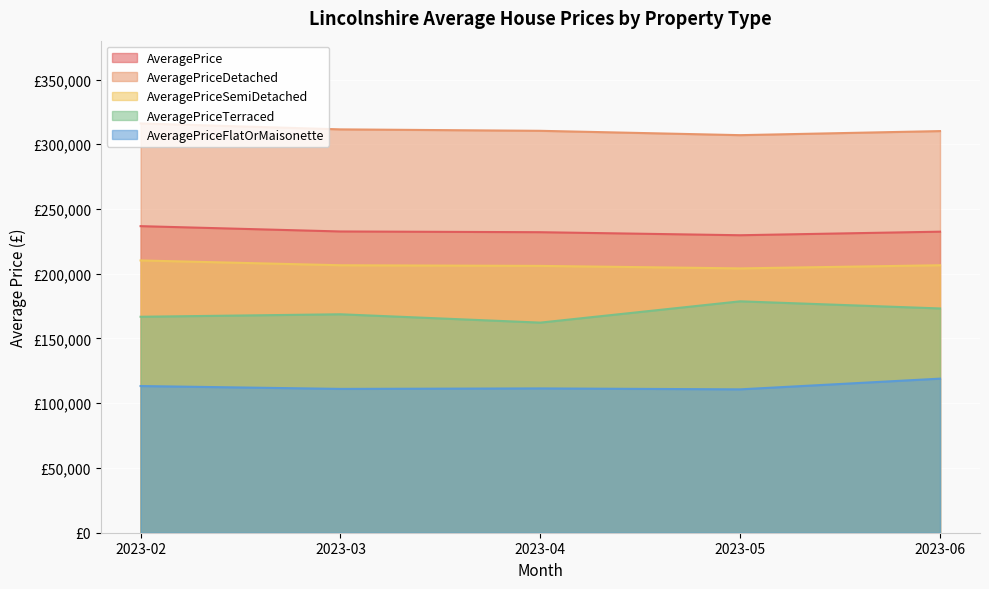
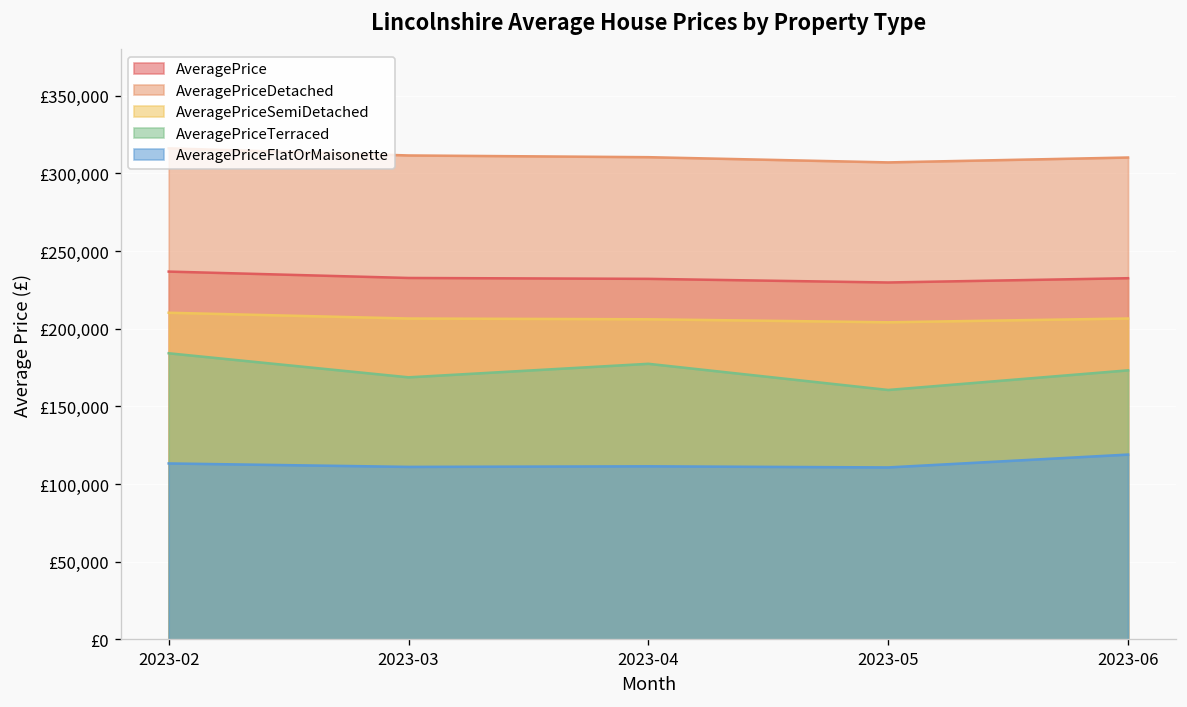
  {
    "AveragePriceTerraced": {
-     "2023-02": "£167,000",
+     "2023-02": "£184,000",
      "2023-03": "£169,000",
-     "2023-04": "£162,000",
-     "2023-05": "£179,000",
+     "2023-04": "£177,000",
+     "2023-05": "£161,000",
      "2023-06": "£173,000"
    },
    "AveragePriceFlatOrMaisonette": {
      "2023-02": "£113,000",
      "2023-03": "£111,000",
      "2023-04": "£111,000",
      "2023-05": "£111,000",
      "2023-06": "£119,000"
    }
  }
